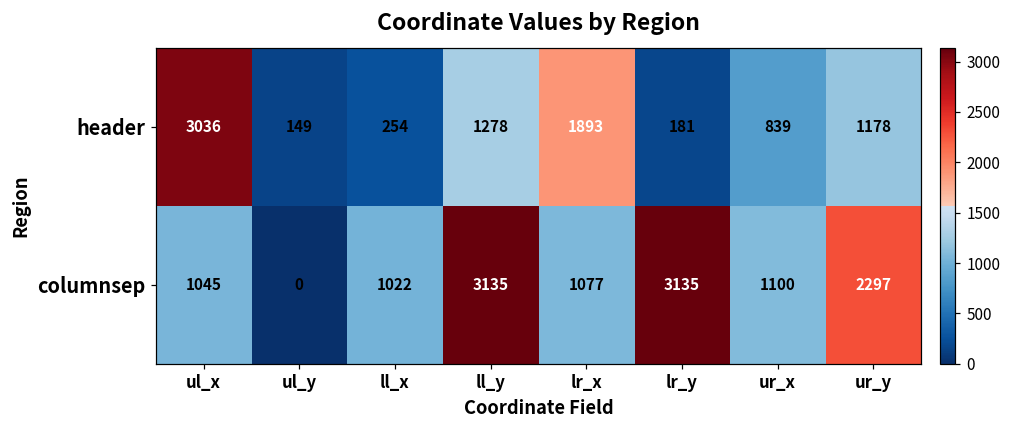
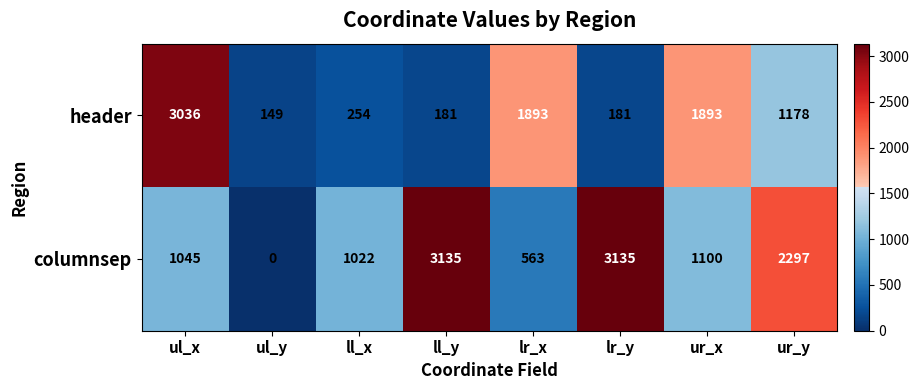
  {
    "header": {
      "ul_x": 3036,
      "ul_y": 149,
      "ll_x": 254,
-     "ll_y": 1278,
+     "ll_y": 181,
      "lr_x": 1893,
      "lr_y": 181,
-     "ur_x": 839,
+     "ur_x": 1893,
      "ur_y": 1178
    },
    "columnsep": {
      "ul_x": 1045,
      "ul_y": 0,
      "ll_x": 1022,
      "ll_y": 3135,
-     "lr_x": 1077,
+     "lr_x": 563,
      "lr_y": 3135,
      "ur_x": 1100,
      "ur_y": 2297
    }
  }
